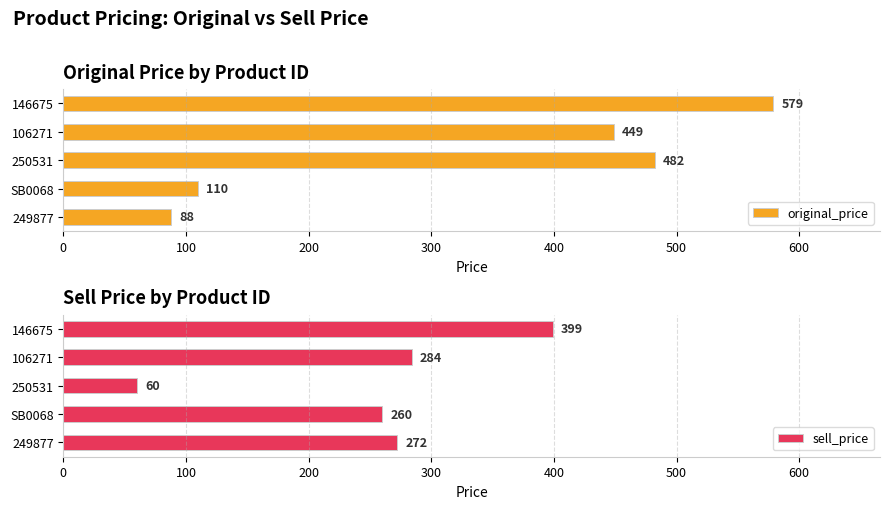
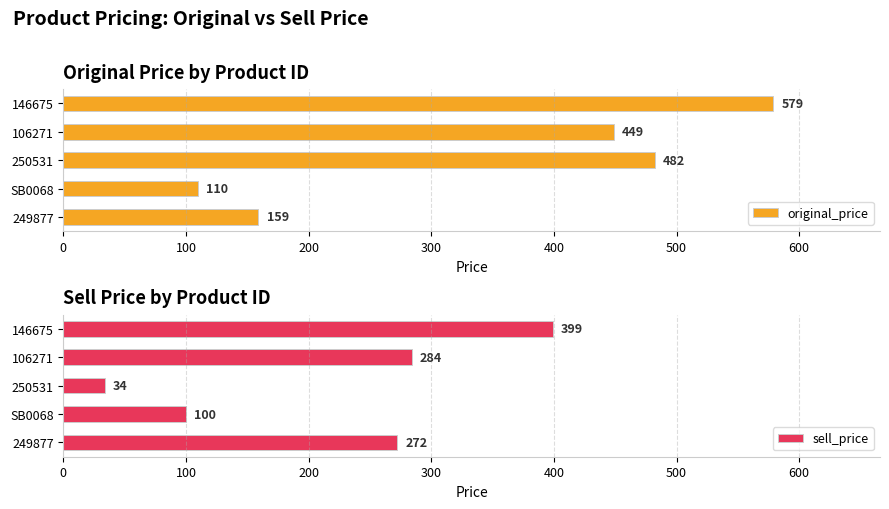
  {
    "Original Price by Product ID": {
      "146675": 579,
      "106271": 449,
      "250531": 482,
      "SB0068": 110,
-     "249877": 88
+     "249877": 159
    },
    "Sell Price by Product ID": {
      "146675": 399,
      "106271": 284,
-     "250531": 60,
-     "SB0068": 260,
+     "250531": 34,
+     "SB0068": 100,
      "249877": 272
    }
  }
